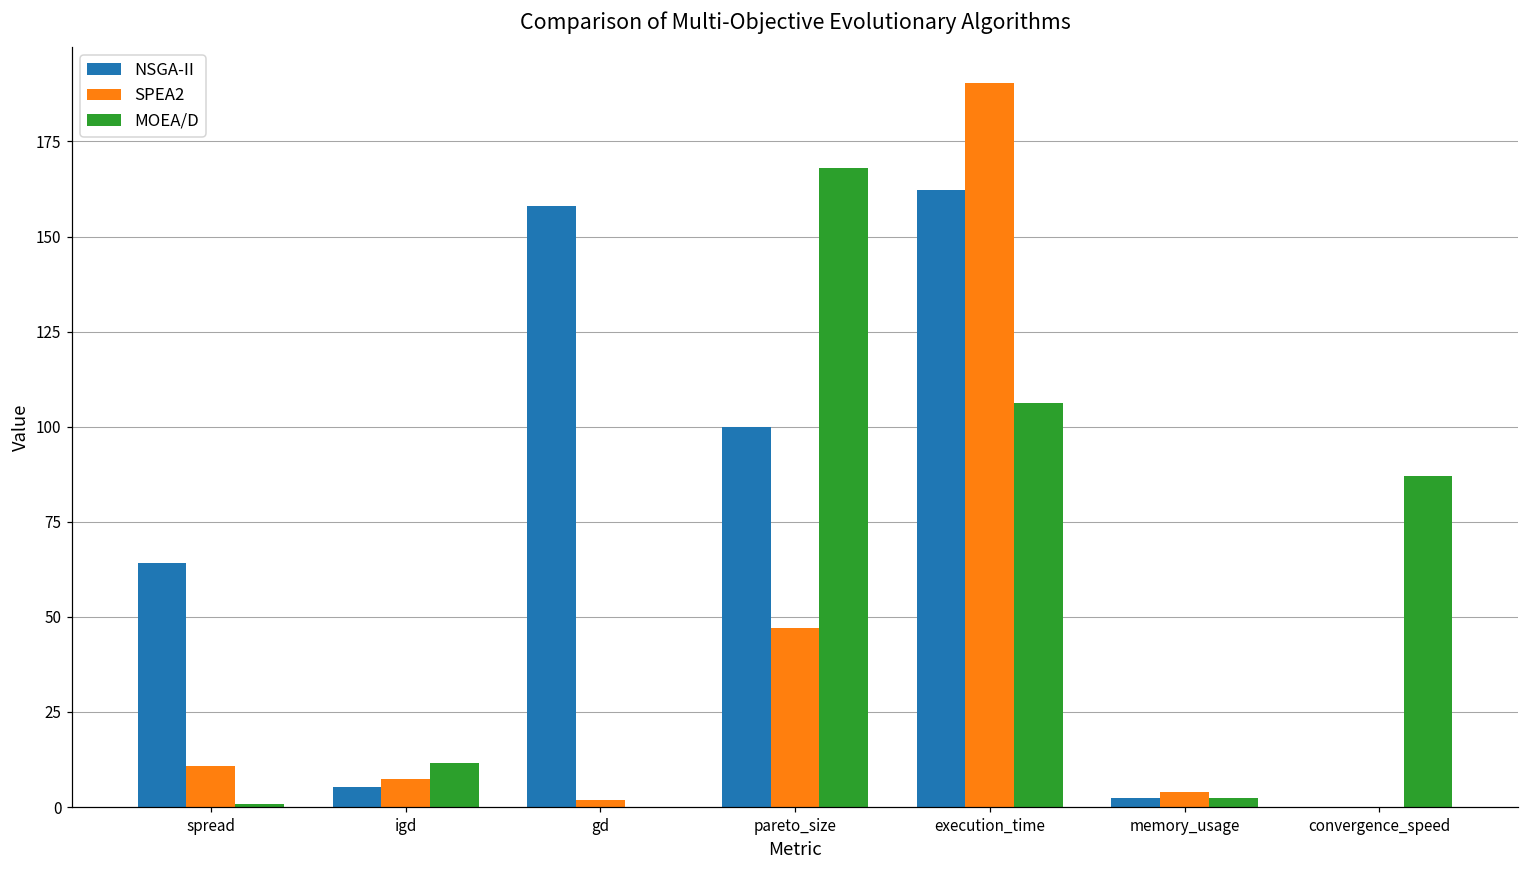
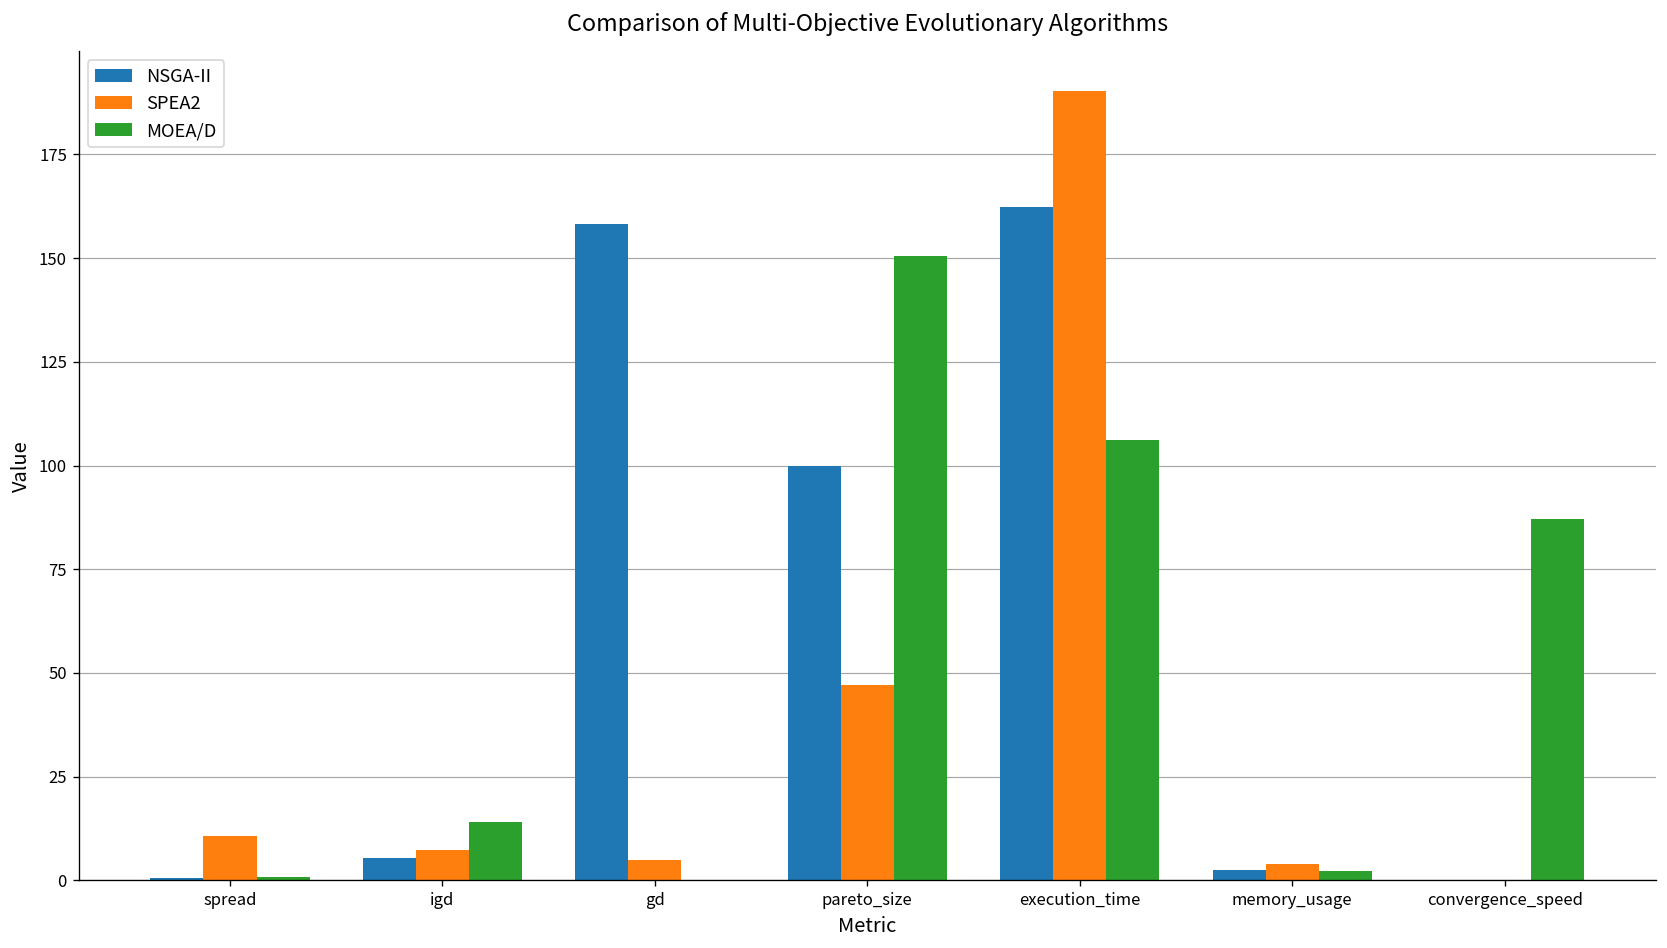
  {
    "NSGA-II": {
-     "spread": 64,
+     "spread": 1,
      "igd": 5,
      "gd": 158,
      "pareto_size": 100,
      "execution_time": 162,
      "memory_usage": 2,
      "convergence_speed": 0
    },
    "SPEA2": {
      "spread": 11,
      "igd": 7,
-     "gd": 2,
+     "gd": 5,
      "pareto_size": 47,
      "execution_time": 190,
      "memory_usage": 4,
      "convergence_speed": 0
    },
    "MOEA/D": {
      "spread": 1,
-     "igd": 11,
+     "igd": 14,
      "gd": 0,
-     "pareto_size": 168,
+     "pareto_size": 151,
      "execution_time": 106,
      "memory_usage": 2,
      "convergence_speed": 87
    }
  }
